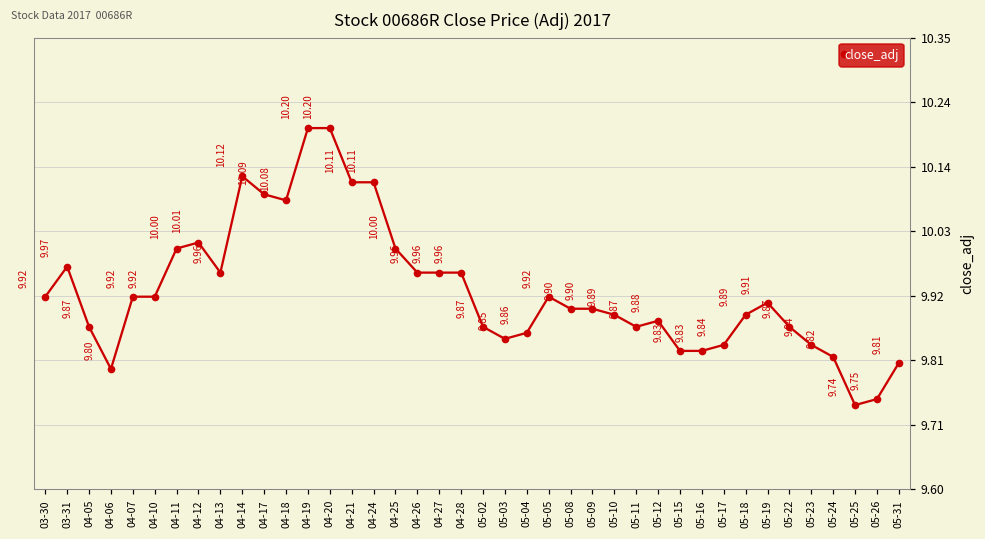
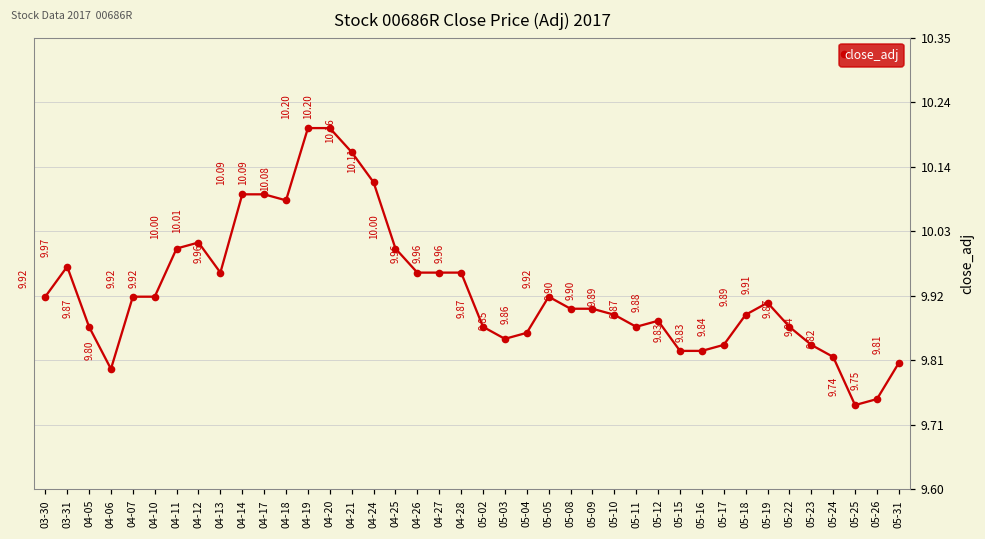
  {
    "03-30": 9.92,
    "03-31": 9.97,
    "04-05": 9.87,
    "04-06": 9.80,
    "04-07": 9.92,
    "04-11": 10.00,
    "04-12": 10.01,
-   "04-14": 10.12,
+   "04-14": 10.09,
    "04-18": 10.08,
    "04-19": 10.20,
-   "04-21": 10.11,
+   "04-21": 10.16,
    "04-25": 10.00,
    "04-26": 9.96,
    "04-27": 9.96,
    "05-02": 9.87,
    "05-04": 9.86,
    "05-05": 9.92,
    "05-08": 9.90,
    "05-10": 9.89,
    "05-12": 9.88,
    "05-15": 9.83,
    "05-17": 9.84,
    "05-18": 9.89,
    "05-19": 9.91,
    "05-25": 9.74,
    "05-26": 9.75,
    "05-31": 9.81
  }
